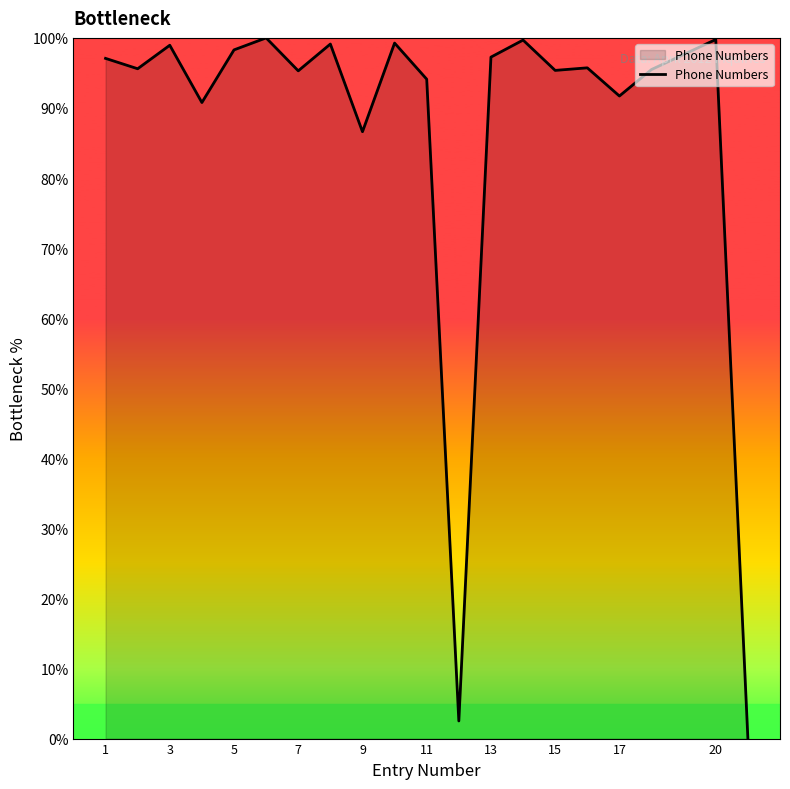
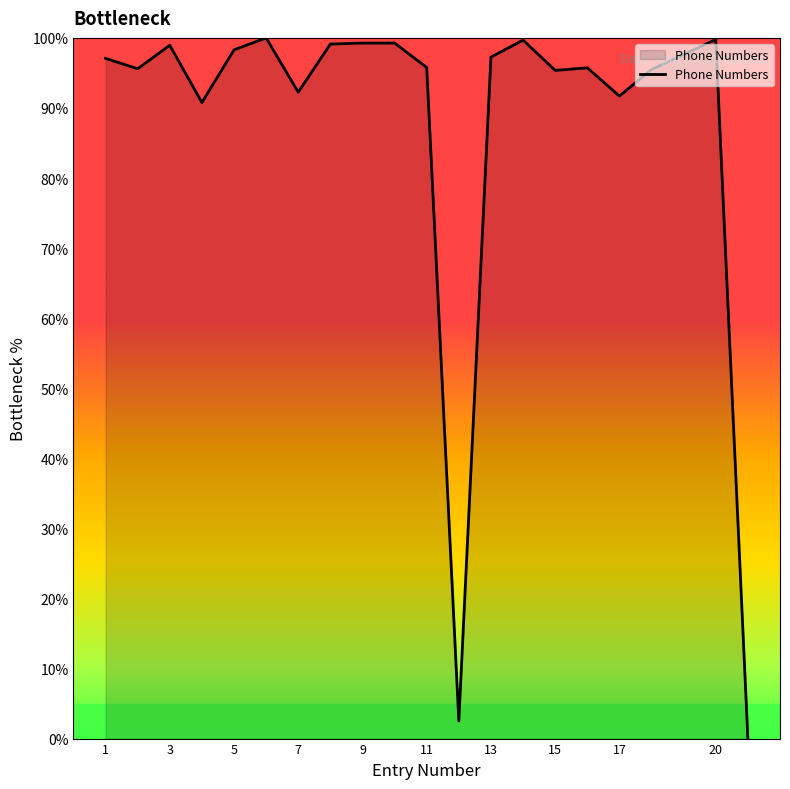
  {
    "1": "97%",
    "3": "99%",
    "5": "98%",
-   "7": "95%",
-   "9": "87%",
-   "11": "94%",
+   "7": "92%",
+   "9": "99%",
+   "11": "96%",
    "13": "97%",
    "15": "95%",
    "17": "92%",
    "20": "100%"
  }
